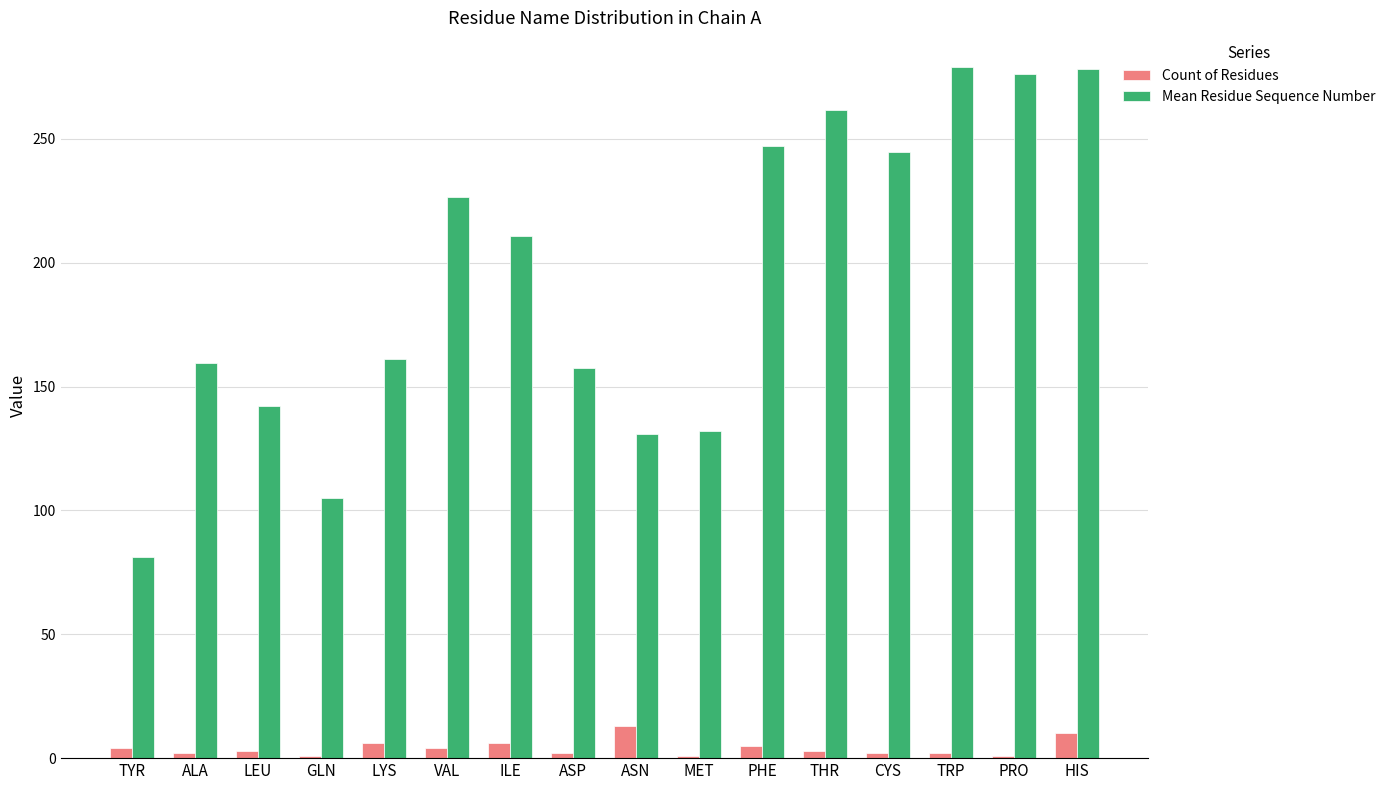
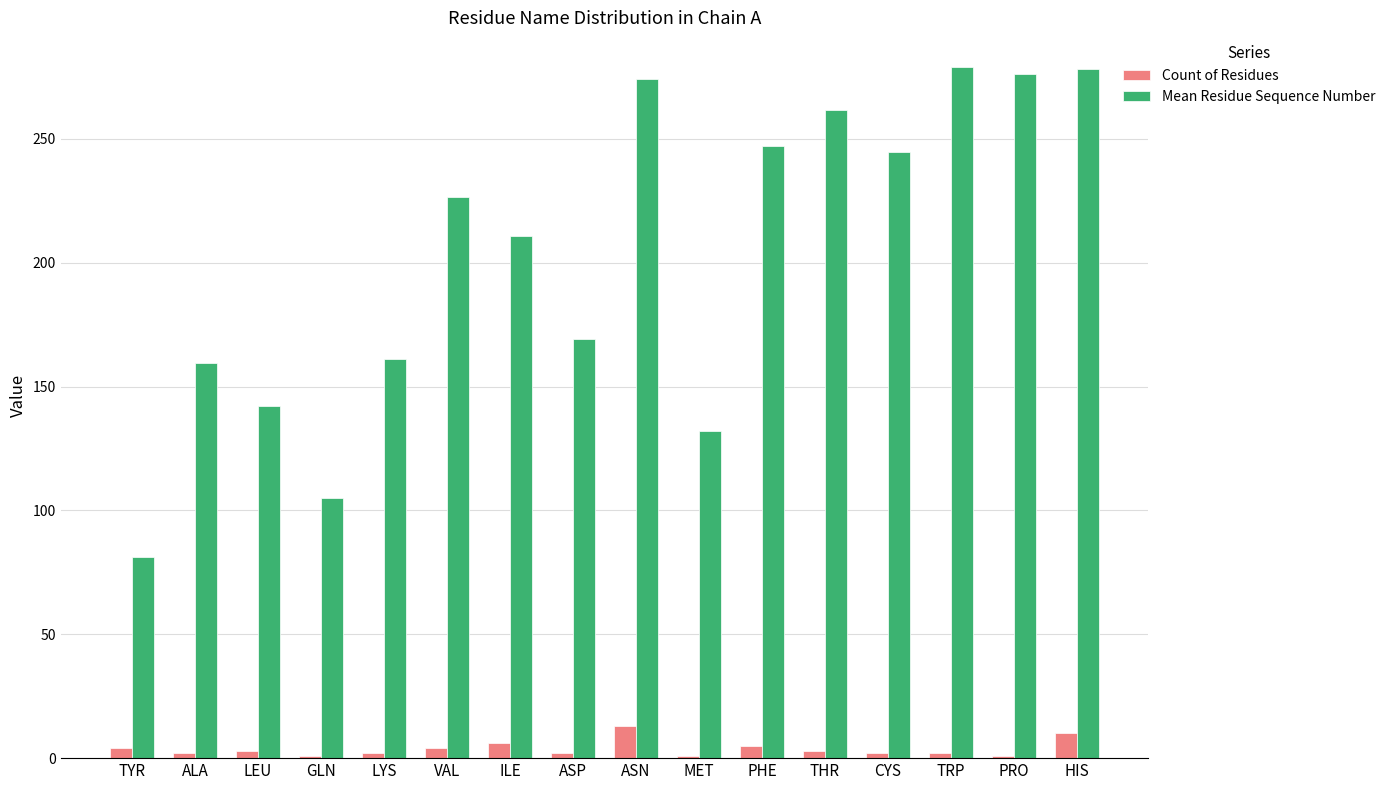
  {
    "Count of Residues": {
      "TYR": 4,
      "ALA": 2,
      "LEU": 3,
-     "LYS": 6,
+     "LYS": 2,
      "VAL": 4,
      "ILE": 6,
      "ASP": 2,
      "ASN": 13,
      "PHE": 5,
      "THR": 3,
      "CYS": 2,
      "TRP": 2,
      "HIS": 10
    },
    "Mean Residue Sequence Number": {
      "TYR": 81,
      "ALA": 160,
      "LEU": 142,
      "GLN": 105,
      "LYS": 161,
      "VAL": 227,
      "ILE": 211,
-     "ASP": 157,
-     "ASN": 131,
+     "ASP": 169,
+     "ASN": 274,
      "MET": 132,
      "PHE": 247,
      "THR": 262,
      "CYS": 245,
      "TRP": 279,
      "PRO": 276,
      "HIS": 278
    }
  }
